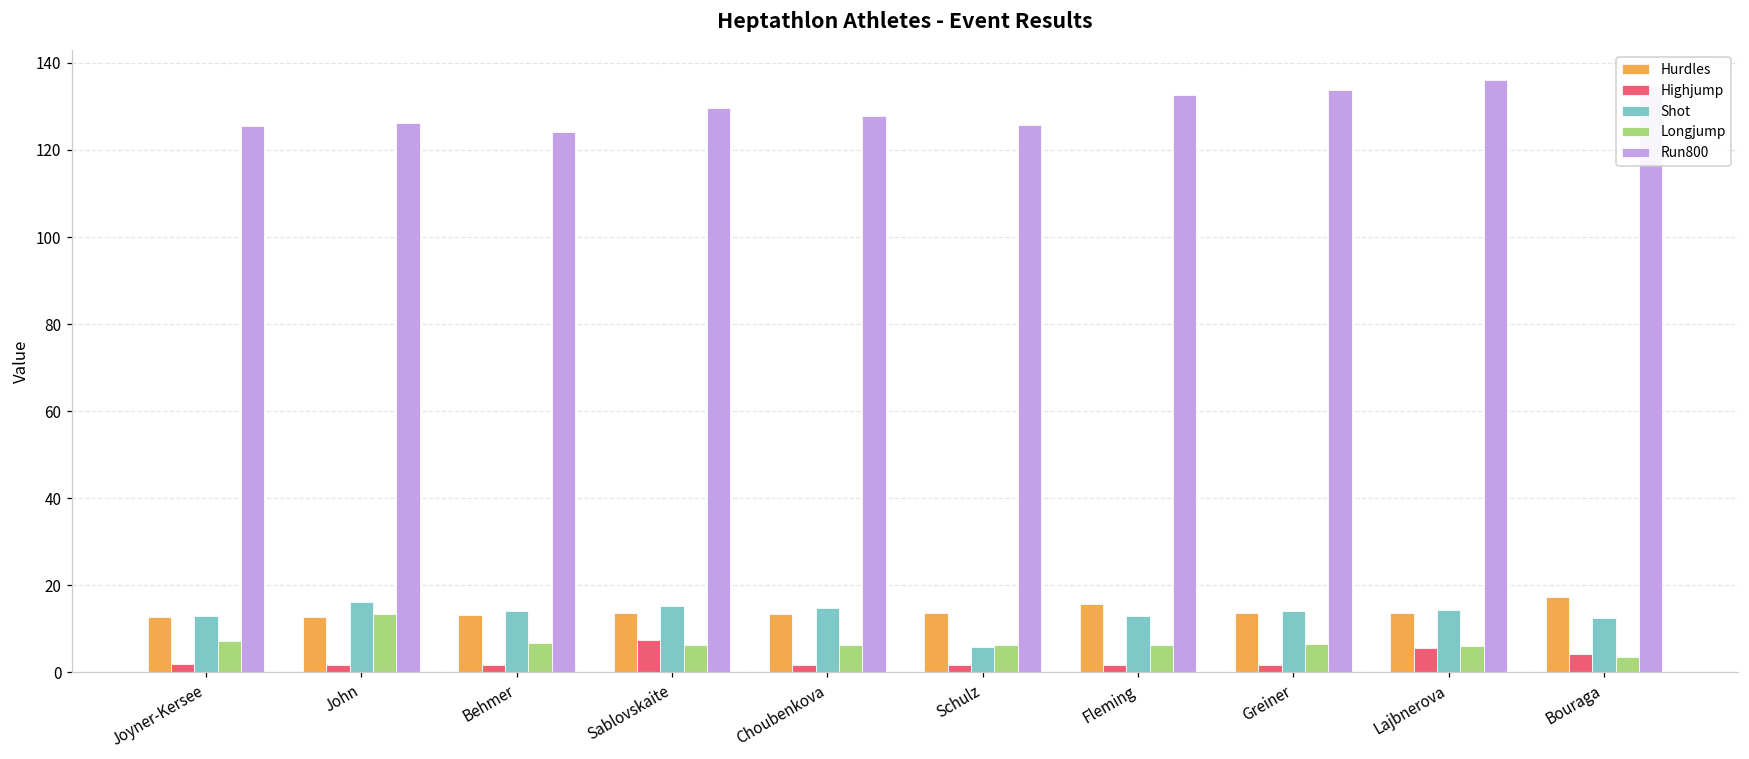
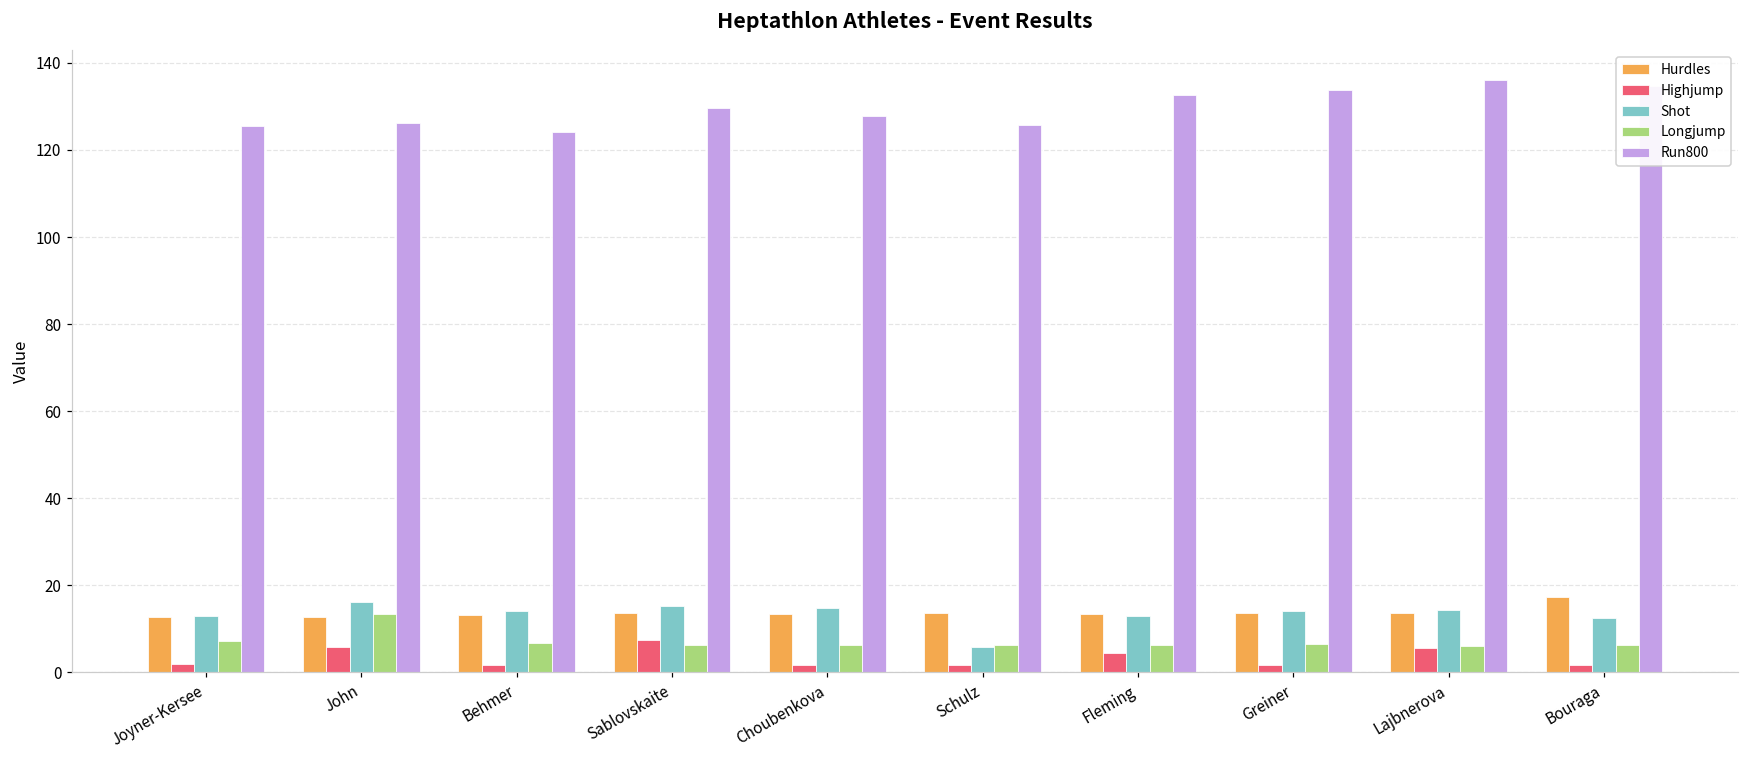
  {
    "Hurdles": {
      "Joyner-Kersee": 13,
      "John": 13,
      "Behmer": 13,
      "Sablovskaite": 14,
      "Choubenkova": 14,
      "Schulz": 14,
-     "Fleming": 16,
+     "Fleming": 13,
      "Greiner": 14,
      "Lajbnerova": 14,
      "Bouraga": 17
    },
    "Highjump": {
      "Joyner-Kersee": 2,
-     "John": 2,
+     "John": 6,
      "Behmer": 2,
      "Sablovskaite": 8,
      "Choubenkova": 2,
      "Schulz": 2,
-     "Fleming": 2,
+     "Fleming": 4,
      "Greiner": 2,
      "Lajbnerova": 6,
-     "Bouraga": 4
+     "Bouraga": 2
    },
    "Shot": {
      "Joyner-Kersee": 13,
      "John": 16,
      "Behmer": 14,
      "Sablovskaite": 15,
      "Choubenkova": 15,
      "Schulz": 6,
      "Fleming": 13,
      "Greiner": 14,
      "Lajbnerova": 14,
      "Bouraga": 13
    },
    "Longjump": {
      "Joyner-Kersee": 7,
      "John": 14,
      "Behmer": 7,
      "Sablovskaite": 6,
      "Choubenkova": 6,
      "Schulz": 6,
      "Fleming": 6,
      "Greiner": 6,
      "Lajbnerova": 6,
-     "Bouraga": 4
+     "Bouraga": 6
    },
    "Run800": {
      "Joyner-Kersee": 125,
      "John": 126,
      "Behmer": 124,
      "Sablovskaite": 130,
      "Choubenkova": 128,
      "Schulz": 126,
      "Fleming": 133,
      "Greiner": 134,
      "Lajbnerova": 136
    }
  }
